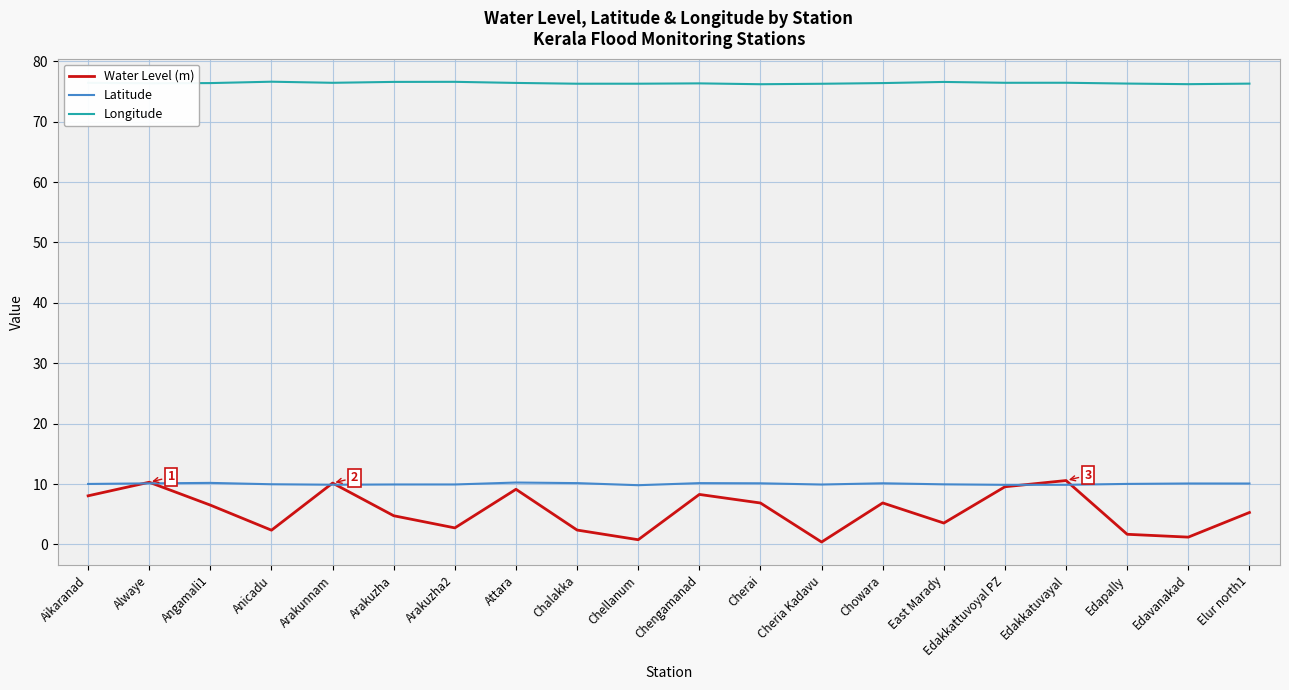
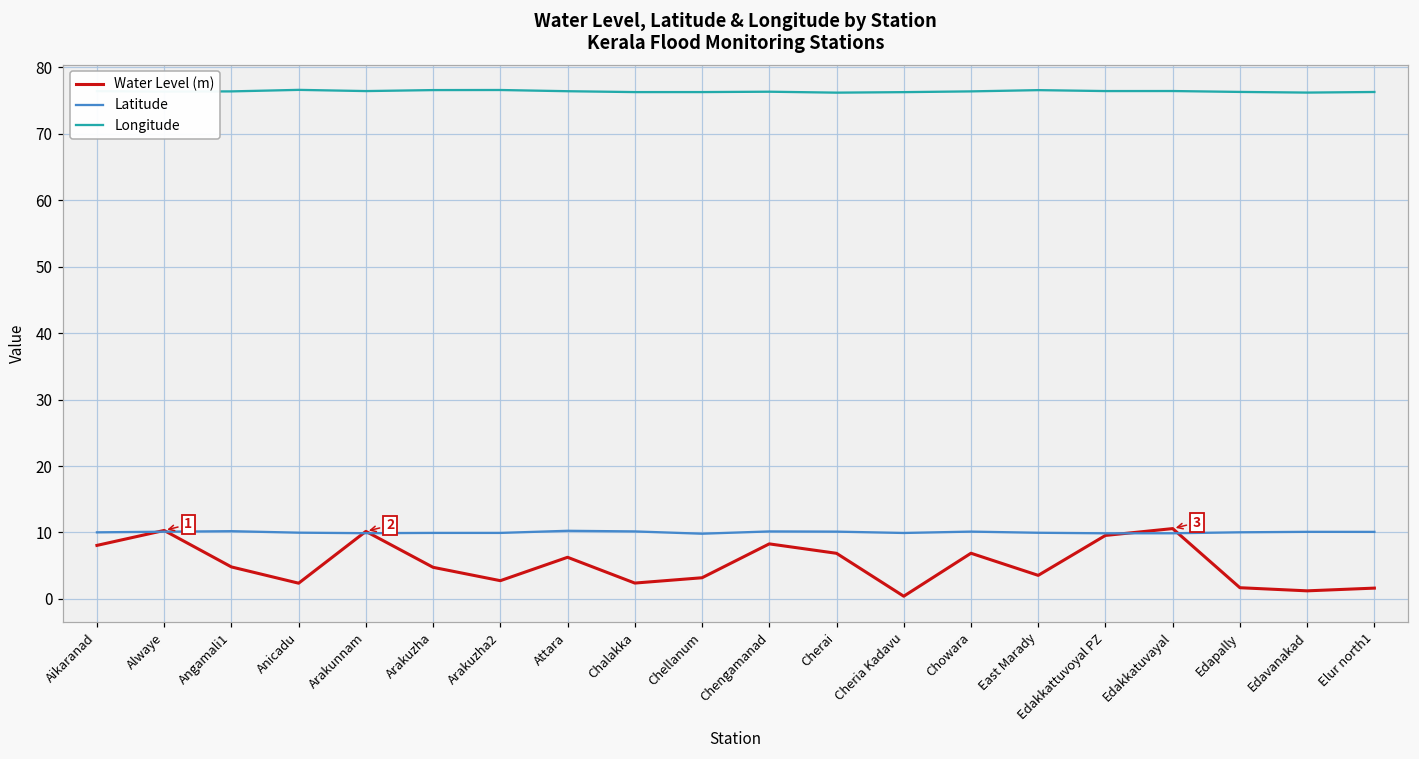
  {
    "Water Level (m)": {
      "Aikaranad": 8,
-     "Angamali1": 7,
+     "Angamali1": 5,
      "Anicadu": 2,
      "Arakuzha": 5,
      "Arakuzha2": 3,
-     "Attara": 9,
+     "Attara": 6,
      "Chalakka": 2,
-     "Chellanum": 1,
+     "Chellanum": 3,
      "Chengamanad": 8,
      "Cherai": 7,
      "Cheria Kadavu": 0,
      "Chowara": 7,
      "East Marady": 4,
      "Edapally": 2,
      "Edavanakad": 1,
-     "Elur north1": 5
+     "Elur north1": 2
    }
  }
